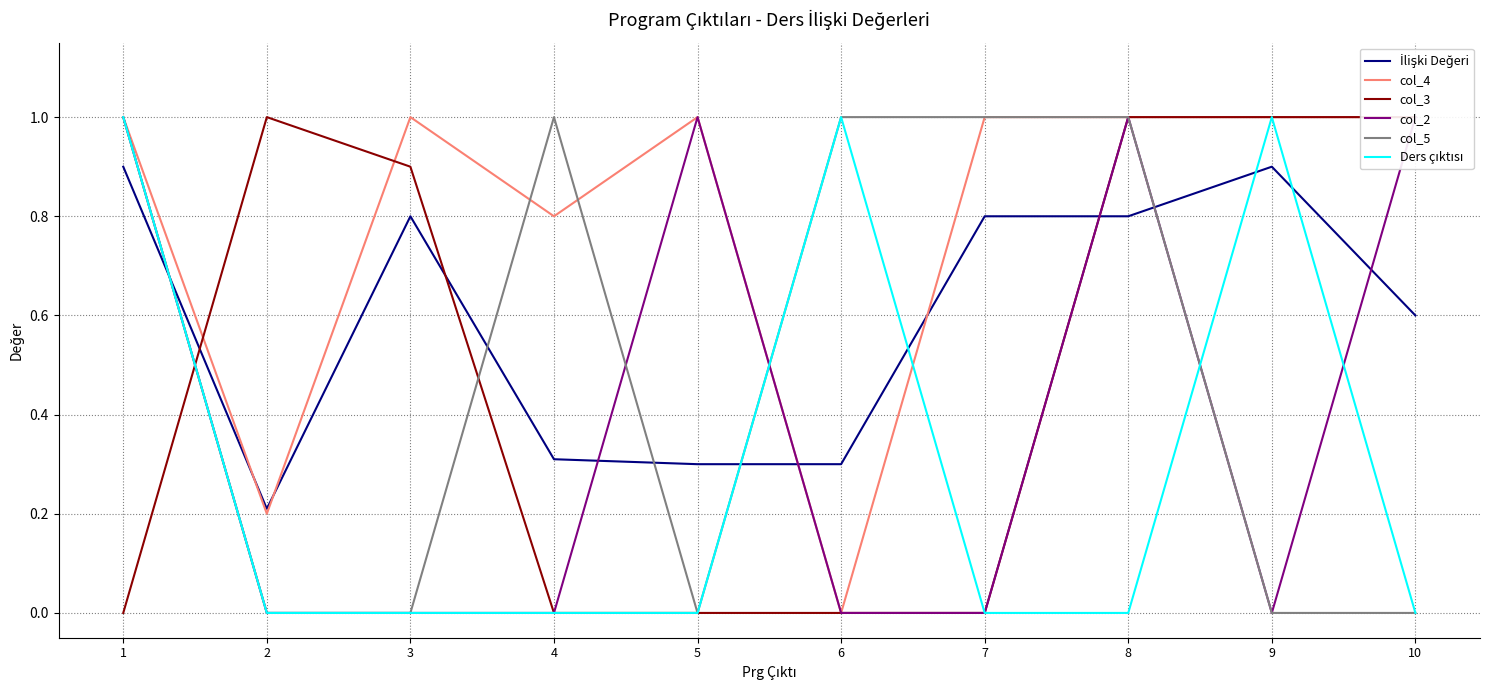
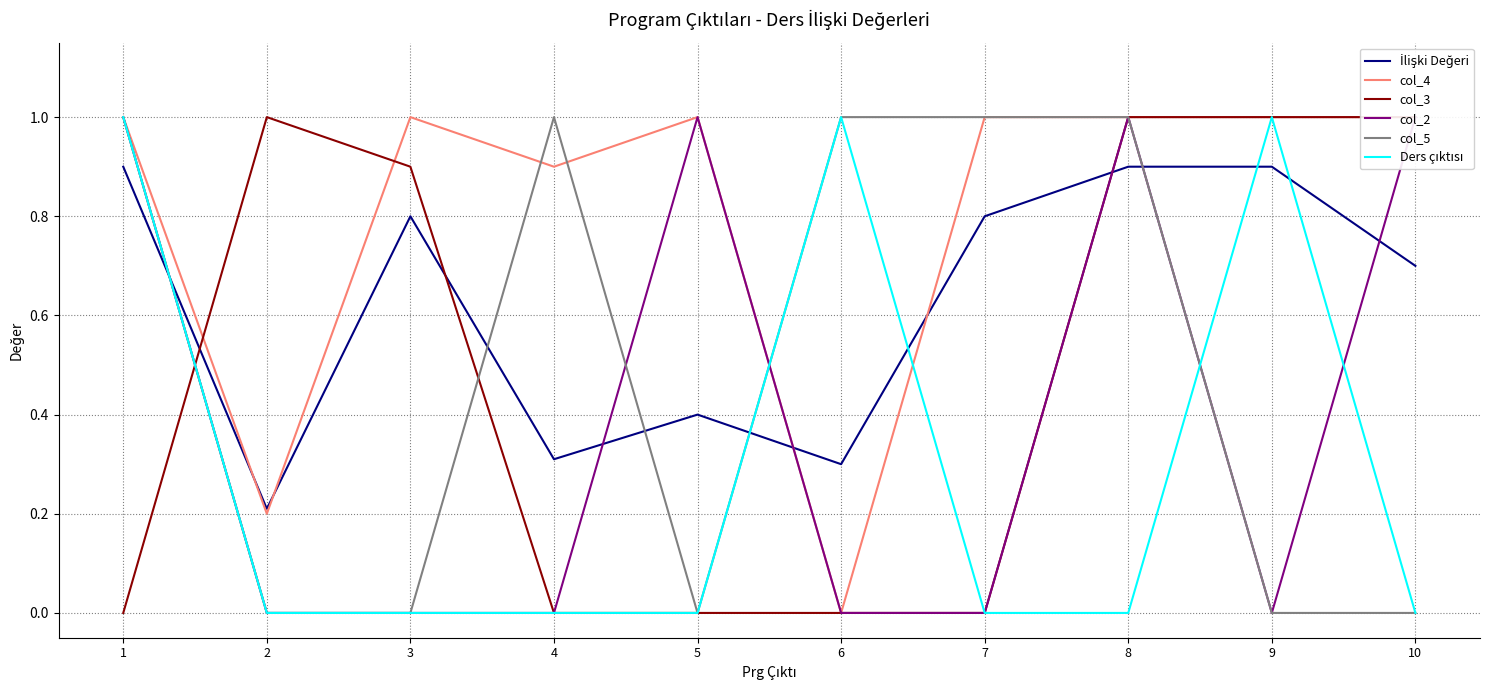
  {
    "İlişki Değeri": {
      "1": 0.9,
      "2": 0.21,
      "3": 0.8,
      "4": 0.31,
-     "5": 0.3,
+     "5": 0.4,
      "6": 0.3,
      "7": 0.8,
-     "8": 0.8,
+     "8": 0.9,
      "9": 0.9,
-     "10": 0.6
+     "10": 0.7
    },
    "col_4": {
      "2": 0.2,
      "3": 1.0,
-     "4": 0.8
+     "4": 0.9
    },
    "col_3": {
      "1": 0.0,
      "2": 1.0,
      "3": 0.9
    },
    "col_5": {
      "4": 1.0
    },
    "Ders çıktısı": {
      "8": 0.0
    }
  }
